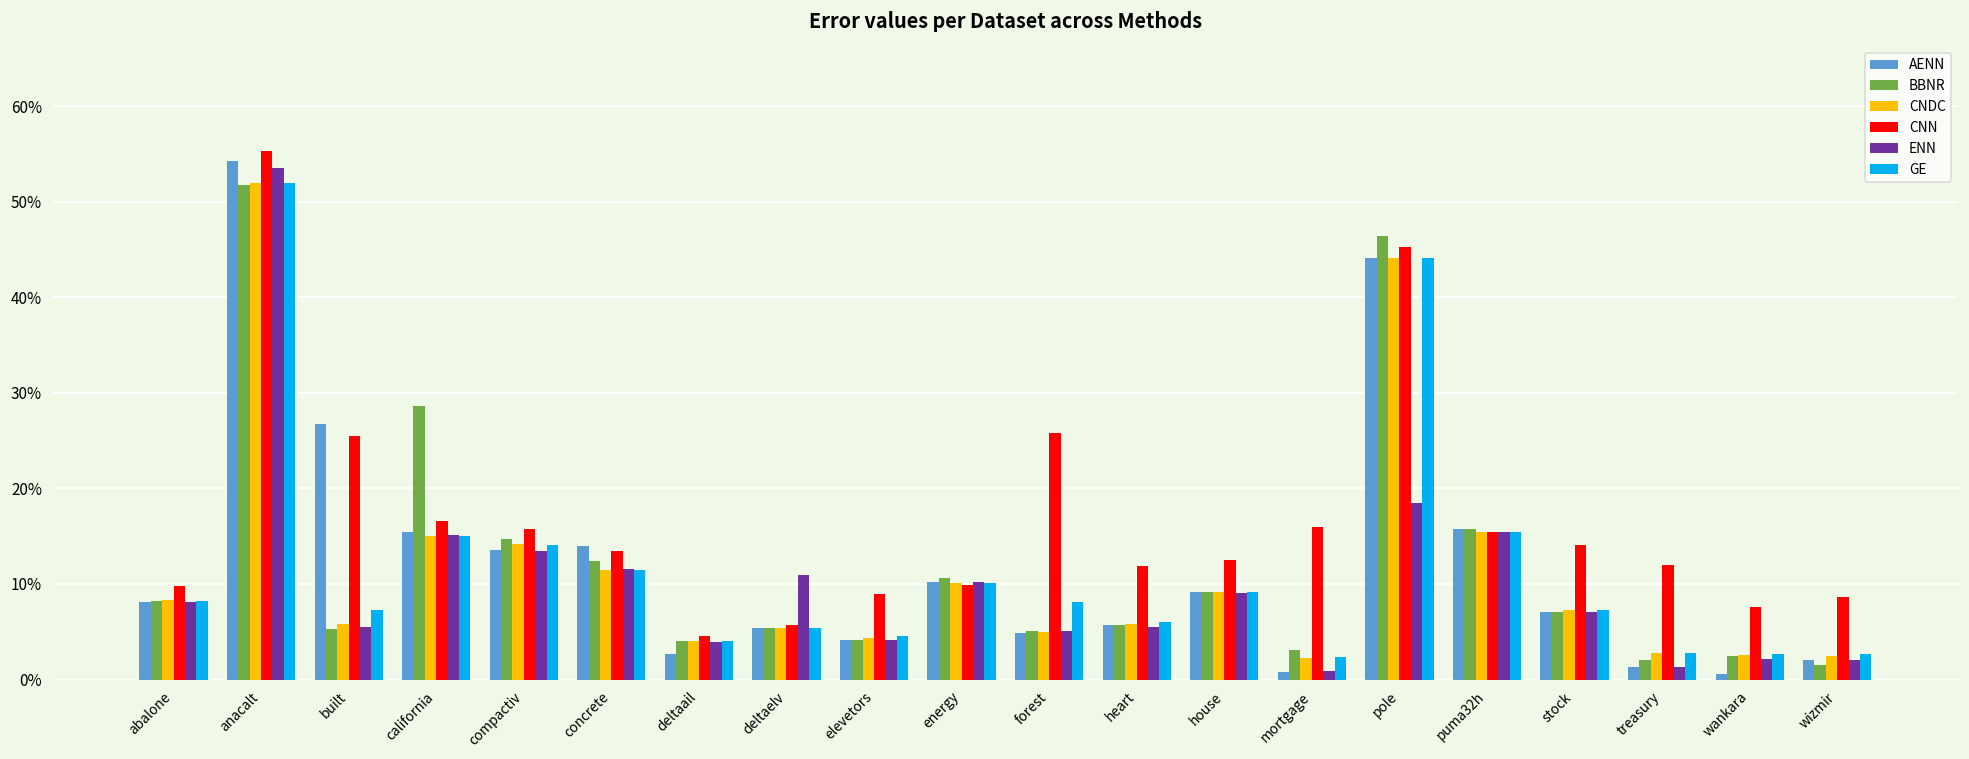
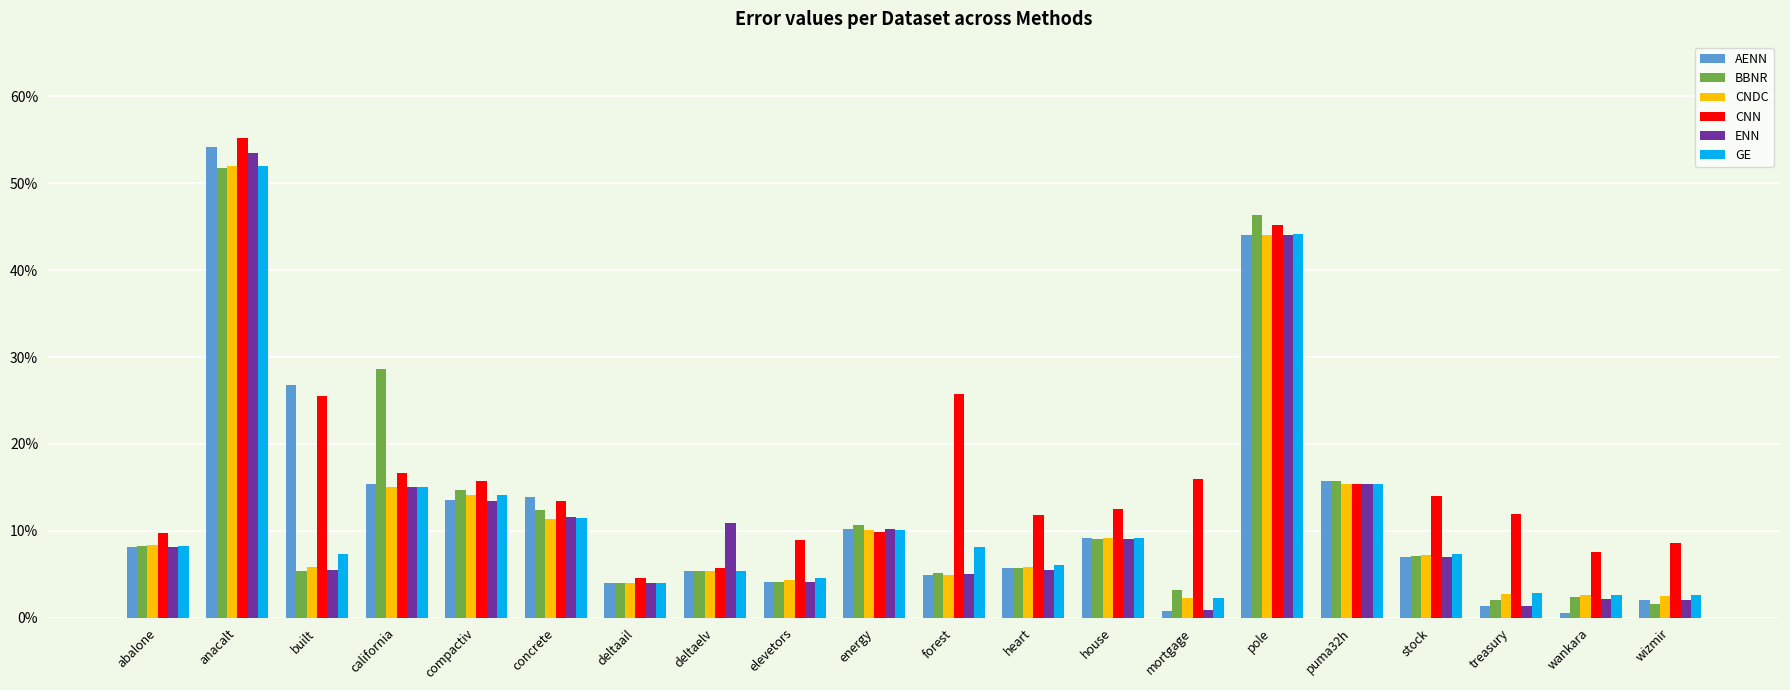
  {
    "AENN": {
      "abalone": "8%",
      "anacalt": "54%",
      "built": "27%",
      "california": "15%",
      "compactiv": "14%",
      "concrete": "14%",
-     "deltaail": "3%",
+     "deltaail": "4%",
      "deltaelv": "5%",
      "elevetors": "4%",
      "energy": "10%",
      "forest": "5%",
      "heart": "6%",
      "house": "9%",
      "mortgage": "1%",
      "pole": "44%",
      "puma32h": "16%",
      "stock": "7%",
      "treasury": "1%",
      "wankara": "1%",
      "wizmir": "2%"
    },
    "BBNR": {
      "abalone": "8%",
      "anacalt": "52%",
      "built": "5%",
      "california": "29%",
      "compactiv": "15%",
      "concrete": "12%",
      "deltaail": "4%",
      "deltaelv": "5%",
      "elevetors": "4%",
      "energy": "11%",
      "forest": "5%",
      "heart": "6%",
      "house": "9%",
      "mortgage": "3%",
      "pole": "46%",
      "puma32h": "16%",
      "stock": "7%",
      "treasury": "2%",
      "wankara": "2%",
      "wizmir": "2%"
    },
    "CNDC": {
      "abalone": "8%",
      "anacalt": "52%",
      "built": "6%",
      "california": "15%",
      "compactiv": "14%",
      "concrete": "11%",
      "deltaail": "4%",
      "deltaelv": "5%",
      "elevetors": "4%",
      "energy": "10%",
      "forest": "5%",
      "heart": "6%",
      "house": "9%",
      "mortgage": "2%",
      "pole": "44%",
      "puma32h": "15%",
      "stock": "7%",
      "treasury": "3%",
      "wankara": "3%",
      "wizmir": "2%"
    },
    "CNN": {
      "abalone": "10%",
      "anacalt": "55%",
      "built": "26%",
      "california": "17%",
      "compactiv": "16%",
      "concrete": "13%",
      "deltaail": "5%",
      "deltaelv": "6%",
      "elevetors": "9%",
      "energy": "10%",
      "forest": "26%",
      "heart": "12%",
      "house": "12%",
      "mortgage": "16%",
      "pole": "45%",
      "puma32h": "15%",
      "stock": "14%",
      "treasury": "12%",
      "wankara": "8%",
      "wizmir": "9%"
    },
    "ENN": {
      "abalone": "8%",
      "anacalt": "54%",
      "built": "6%",
      "california": "15%",
      "compactiv": "13%",
      "concrete": "12%",
      "deltaail": "4%",
      "deltaelv": "11%",
      "elevetors": "4%",
      "energy": "10%",
      "forest": "5%",
      "heart": "5%",
      "house": "9%",
      "mortgage": "1%",
-     "pole": "19%",
+     "pole": "44%",
      "puma32h": "15%",
      "stock": "7%",
      "treasury": "1%",
      "wankara": "2%",
      "wizmir": "2%"
    },
    "GE": {
      "abalone": "8%",
      "anacalt": "52%",
      "built": "7%",
      "california": "15%",
      "compactiv": "14%",
      "concrete": "11%",
      "deltaail": "4%",
      "deltaelv": "5%",
      "elevetors": "5%",
      "energy": "10%",
      "forest": "8%",
      "heart": "6%",
      "house": "9%",
      "mortgage": "2%",
      "pole": "44%",
      "puma32h": "15%",
      "stock": "7%",
      "treasury": "3%",
      "wankara": "3%",
      "wizmir": "3%"
    }
  }
